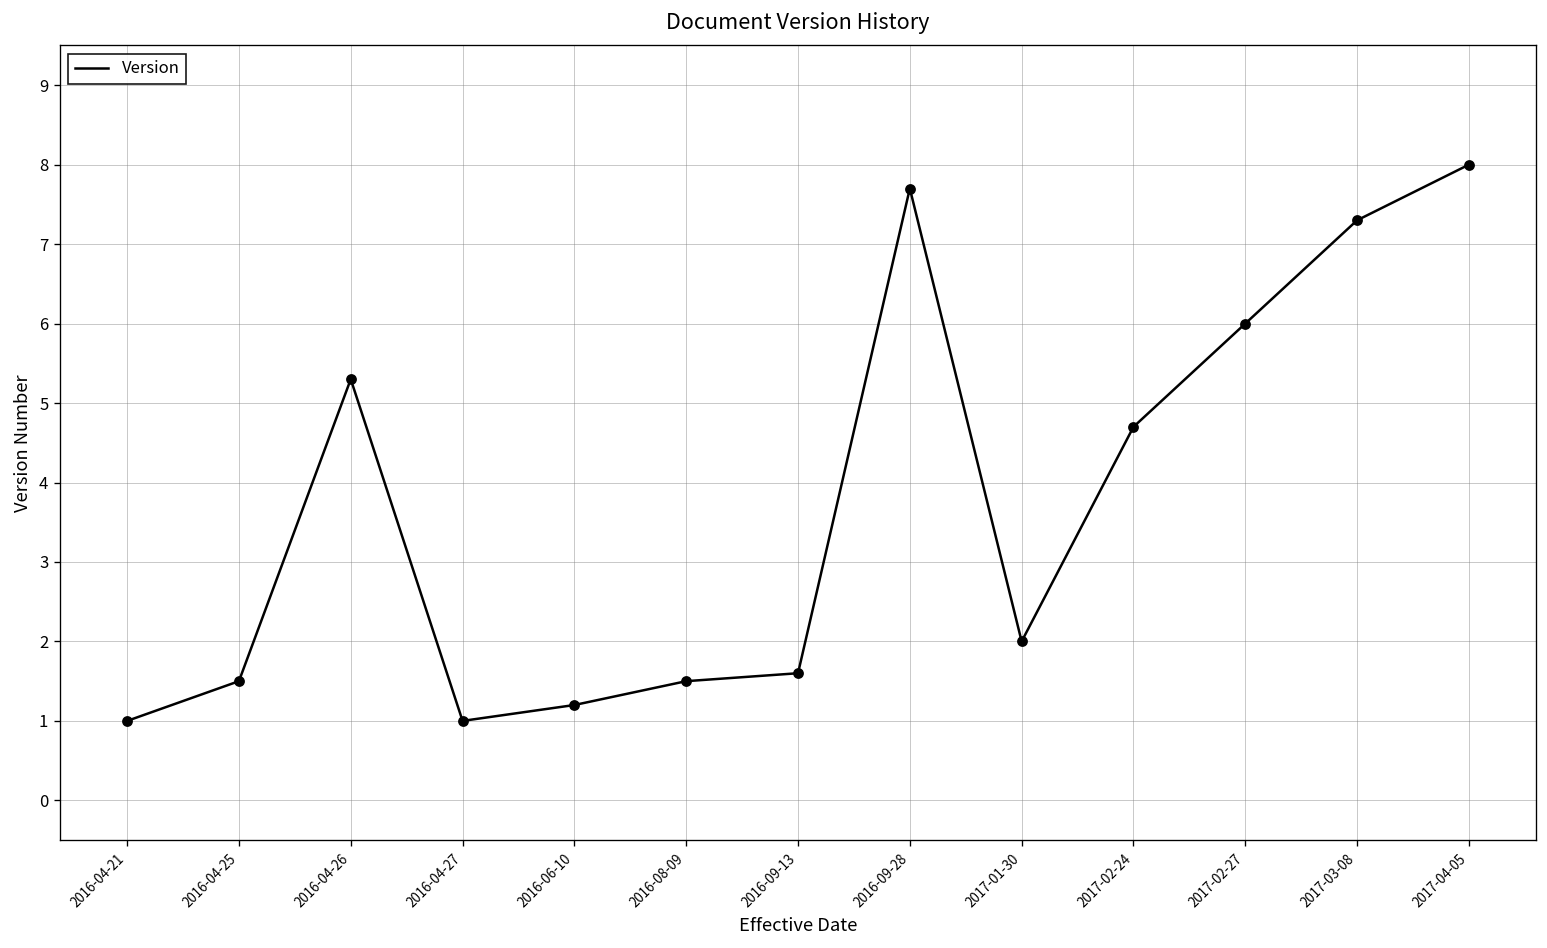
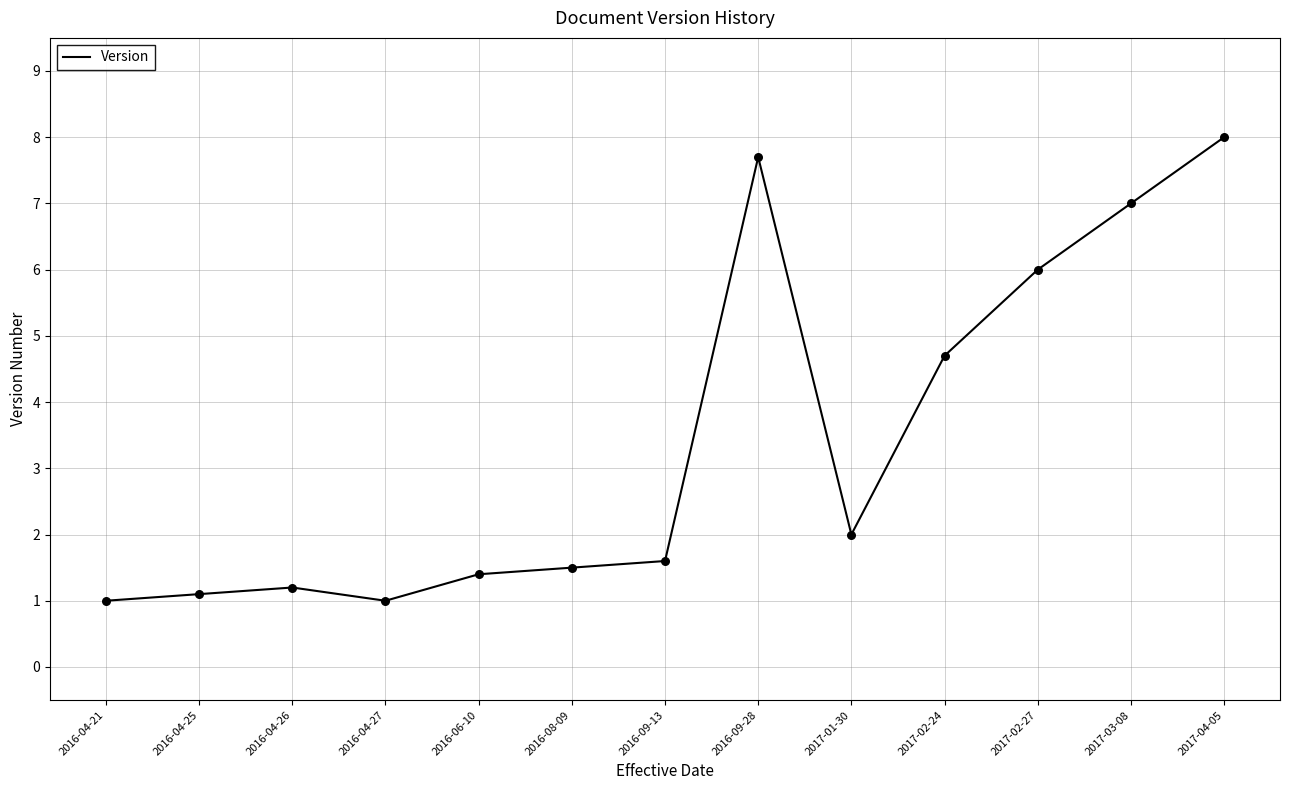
  {
    "2016-04-21": 1.0,
-   "2016-04-25": 1.5,
-   "2016-04-26": 5.3,
+   "2016-04-25": 1.1,
+   "2016-04-26": 1.2,
    "2016-04-27": 1.0,
-   "2016-06-10": 1.2,
+   "2016-06-10": 1.4,
    "2016-08-09": 1.5,
    "2016-09-13": 1.6,
    "2016-09-28": 7.7,
    "2017-01-30": 2.0,
    "2017-02-24": 4.7,
    "2017-02-27": 6.0,
-   "2017-03-08": 7.3,
+   "2017-03-08": 7.0,
    "2017-04-05": 8.0
  }
